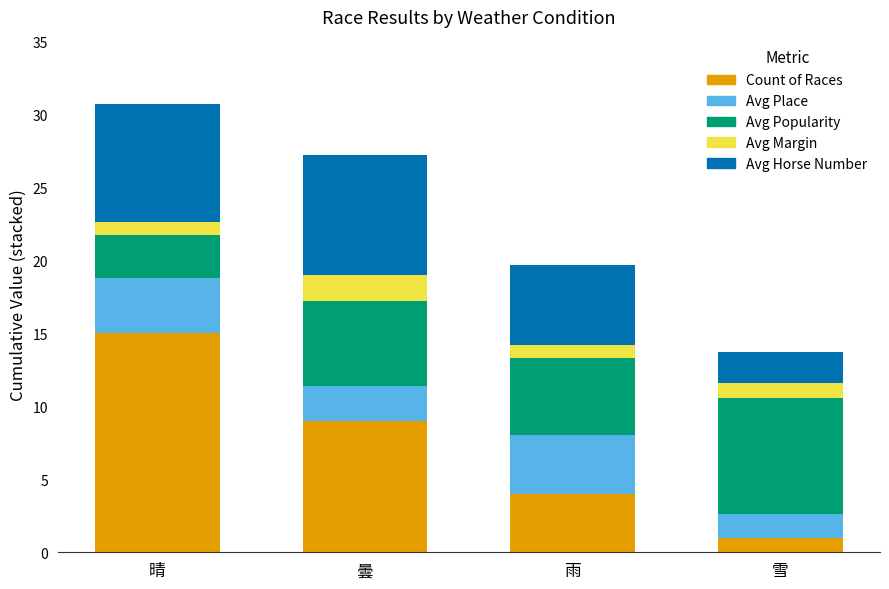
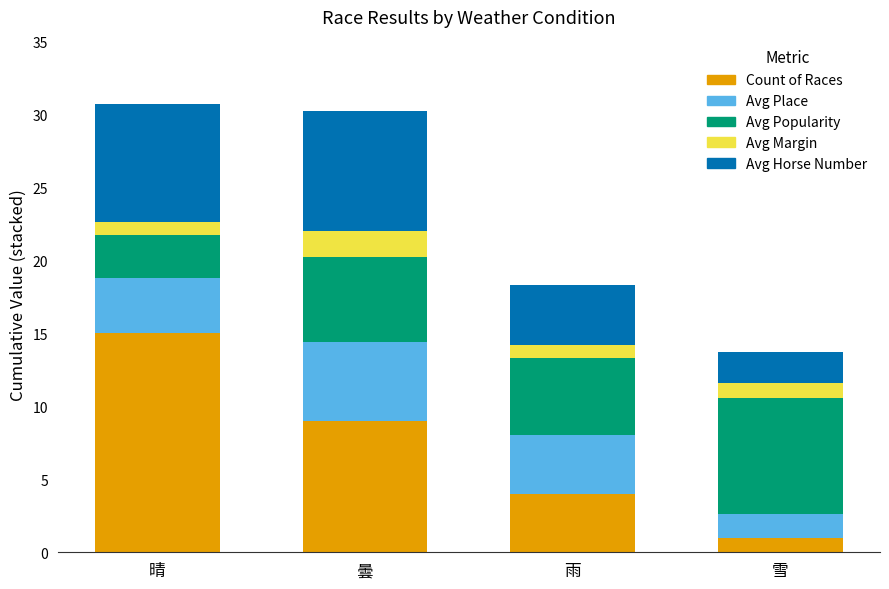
  {
    "Count of Races": {
      "晴": 15.0,
      "曇": 9.0,
      "雨": 4.0,
      "雪": 1.0
    },
    "Avg Place": {
      "晴": 3.8,
-     "曇": 2.4,
+     "曇": 5.4,
      "雨": 4.0,
      "雪": 1.6
    },
    "Avg Popularity": {
      "晴": 2.9,
      "曇": 5.8,
      "雨": 5.3,
      "雪": 8.0
    },
    "Avg Margin": {
      "晴": 0.9,
      "曇": 1.8,
      "雨": 0.9,
      "雪": 1.0
    },
    "Avg Horse Number": {
      "晴": 8.1,
      "曇": 8.2,
-     "雨": 5.5,
+     "雨": 4.1,
      "雪": 2.1
    }
  }
